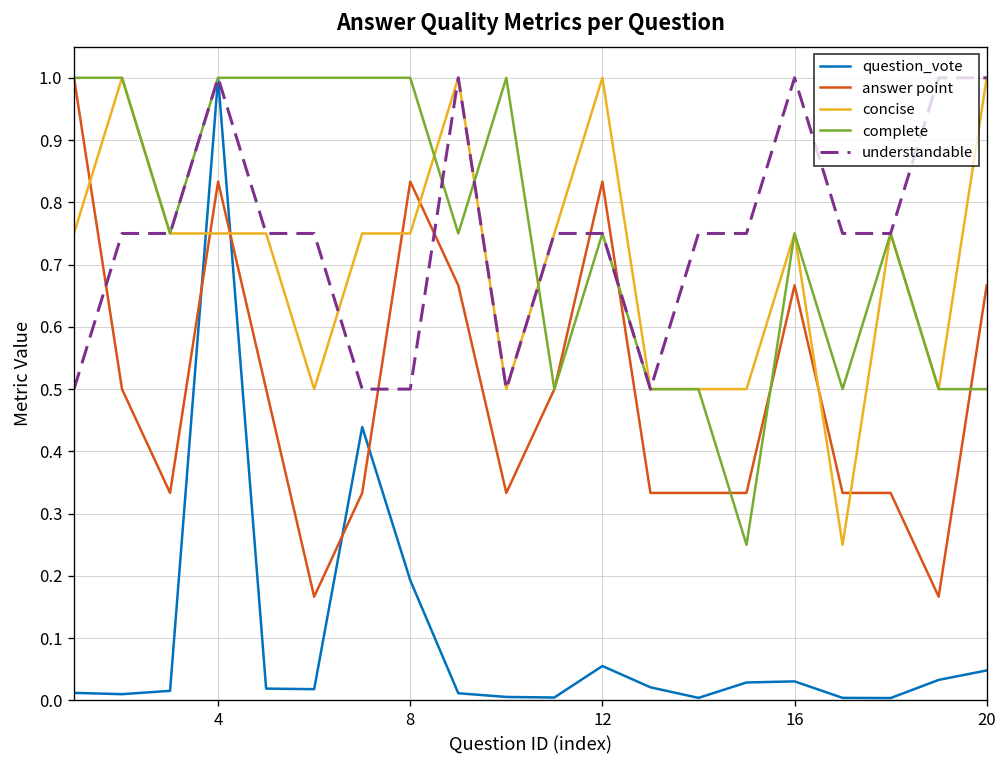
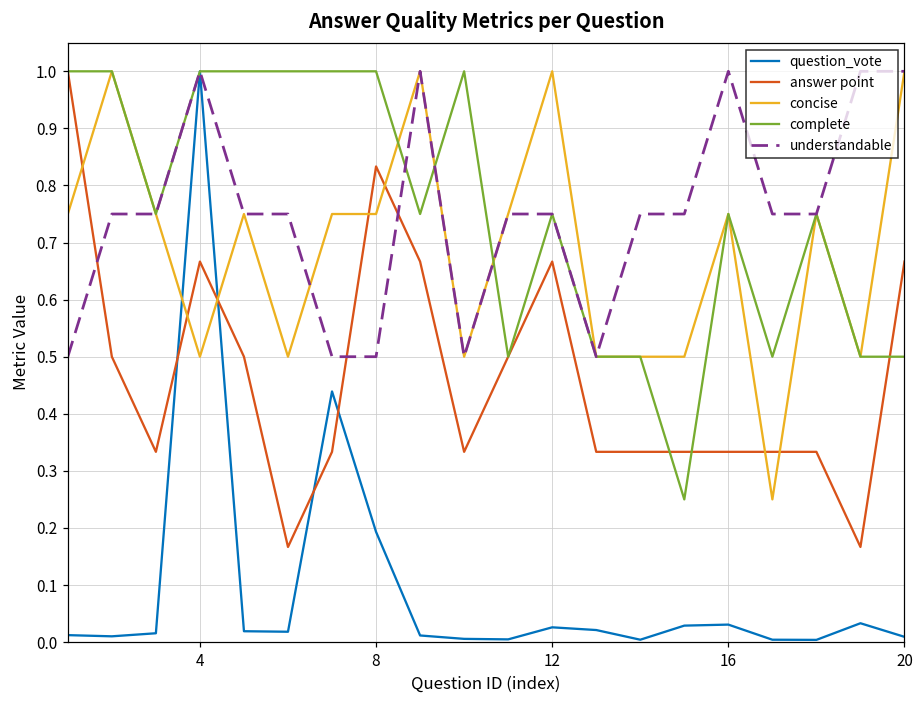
  {
    "question_vote": {
      "8": 0.19,
-     "12": 0.06,
+     "12": 0.03,
      "16": 0.03,
-     "20": 0.05
+     "20": 0.01
    },
    "answer point": {
-     "4": 0.83,
+     "4": 0.67,
      "8": 0.83,
-     "12": 0.83,
-     "16": 0.67,
+     "12": 0.67,
+     "16": 0.33,
      "20": 0.67
    },
    "concise": {
-     "4": 0.75,
+     "4": 0.50,
      "8": 0.75,
      "12": 1.00
    },
    "complete": {
      "8": 1.00,
      "20": 0.50
    },
    "understandable": {
      "8": 0.50,
      "16": 1.00
    }
  }
